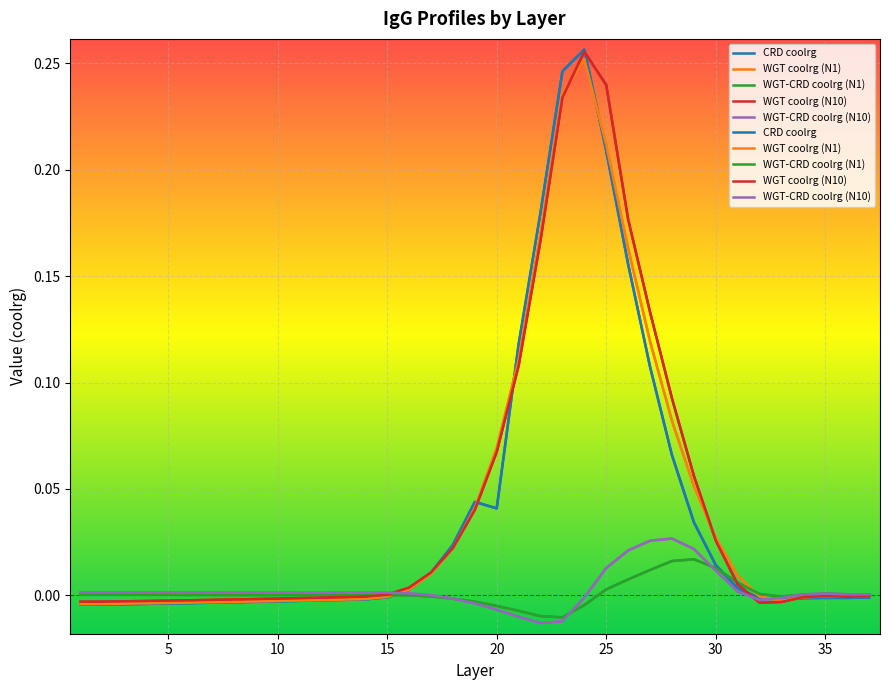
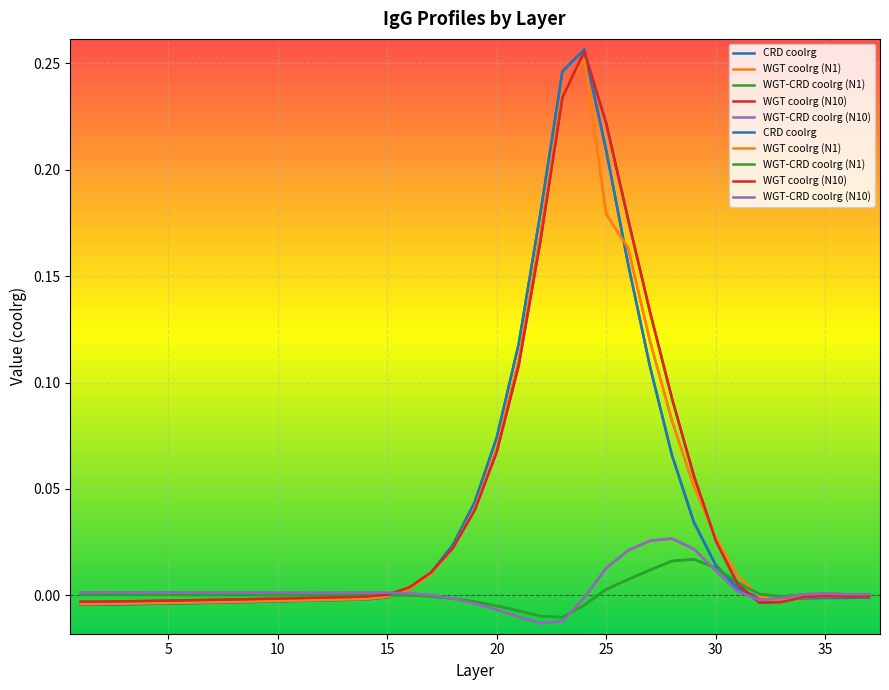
  {
    "CRD coolrg": {
-     "20": 0.041,
+     "20": 0.074,
      "25": 0.209,
      "30": 0.014
    },
    "WGT coolrg (N1)": {
      "20": 0.069,
-     "25": 0.212,
+     "25": 0.179,
      "30": 0.027
    },
    "WGT-CRD coolrg (N1)": {
      "20": -0.005,
      "25": 0.003,
      "30": 0.013
    },
    "WGT coolrg (N10)": {
      "20": 0.067,
-     "25": 0.240,
+     "25": 0.222,
      "30": 0.026
    },
    "WGT-CRD coolrg (N10)": {
      "20": -0.007,
      "25": 0.013,
      "30": 0.012
    }
  }
